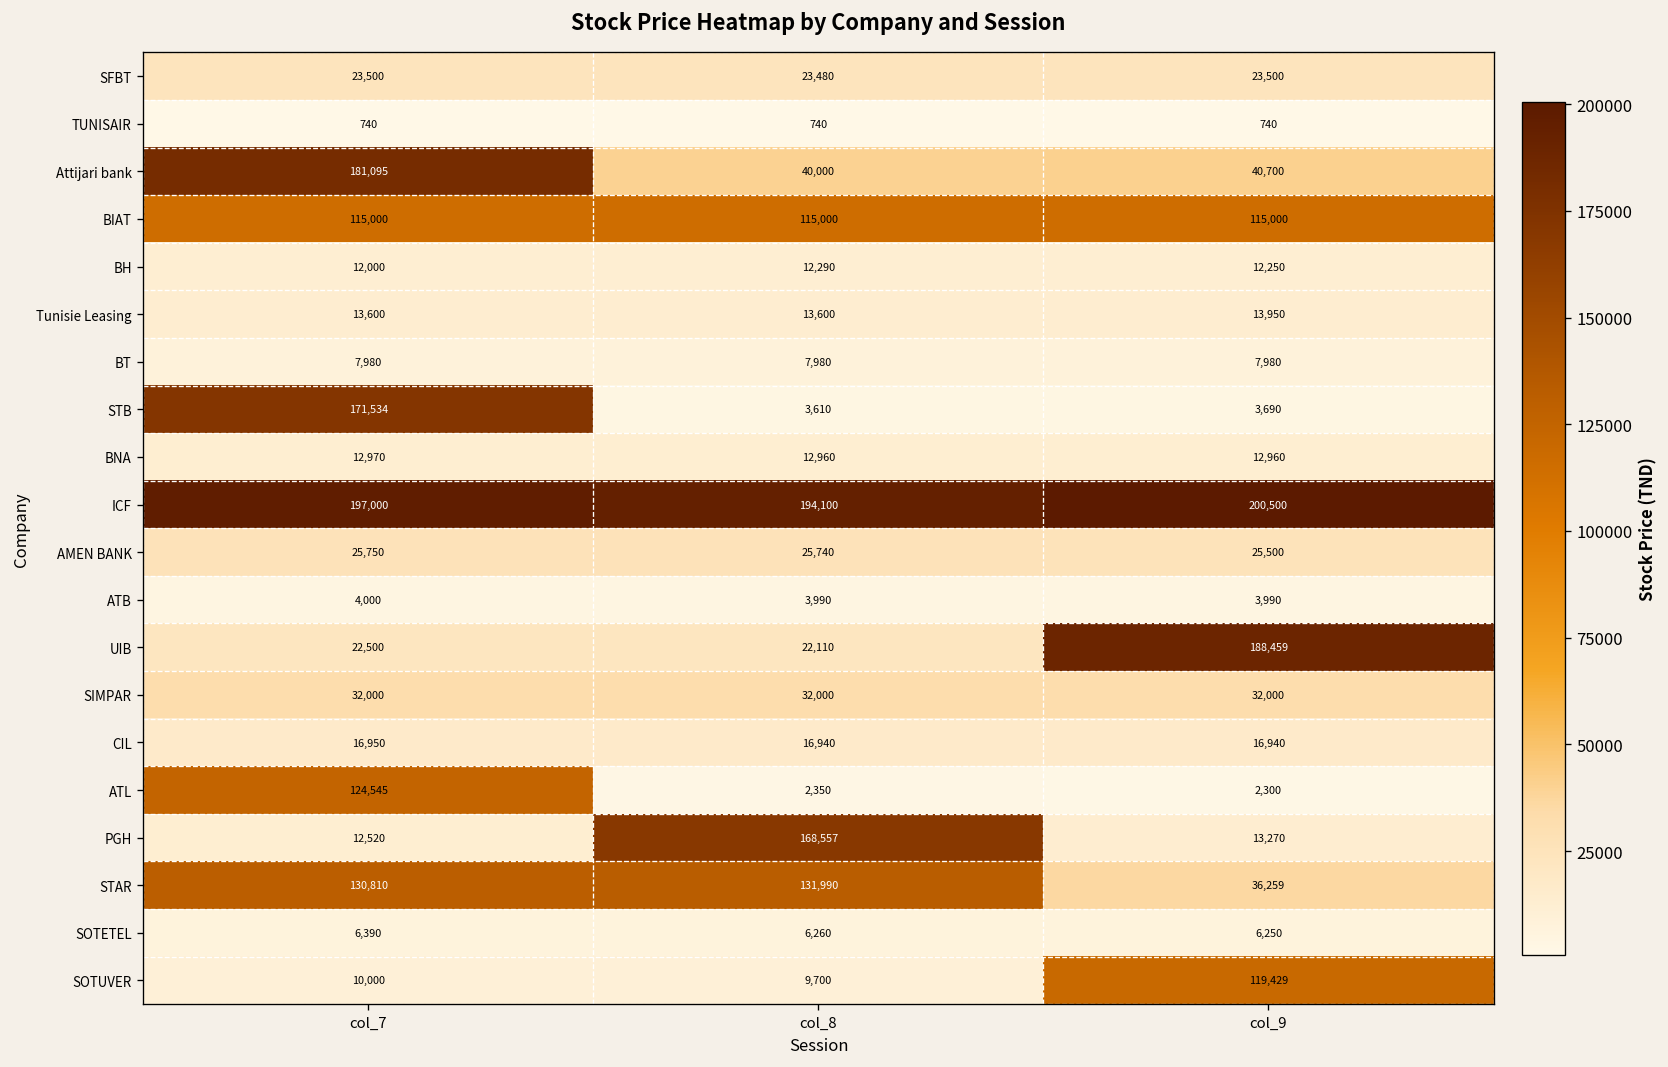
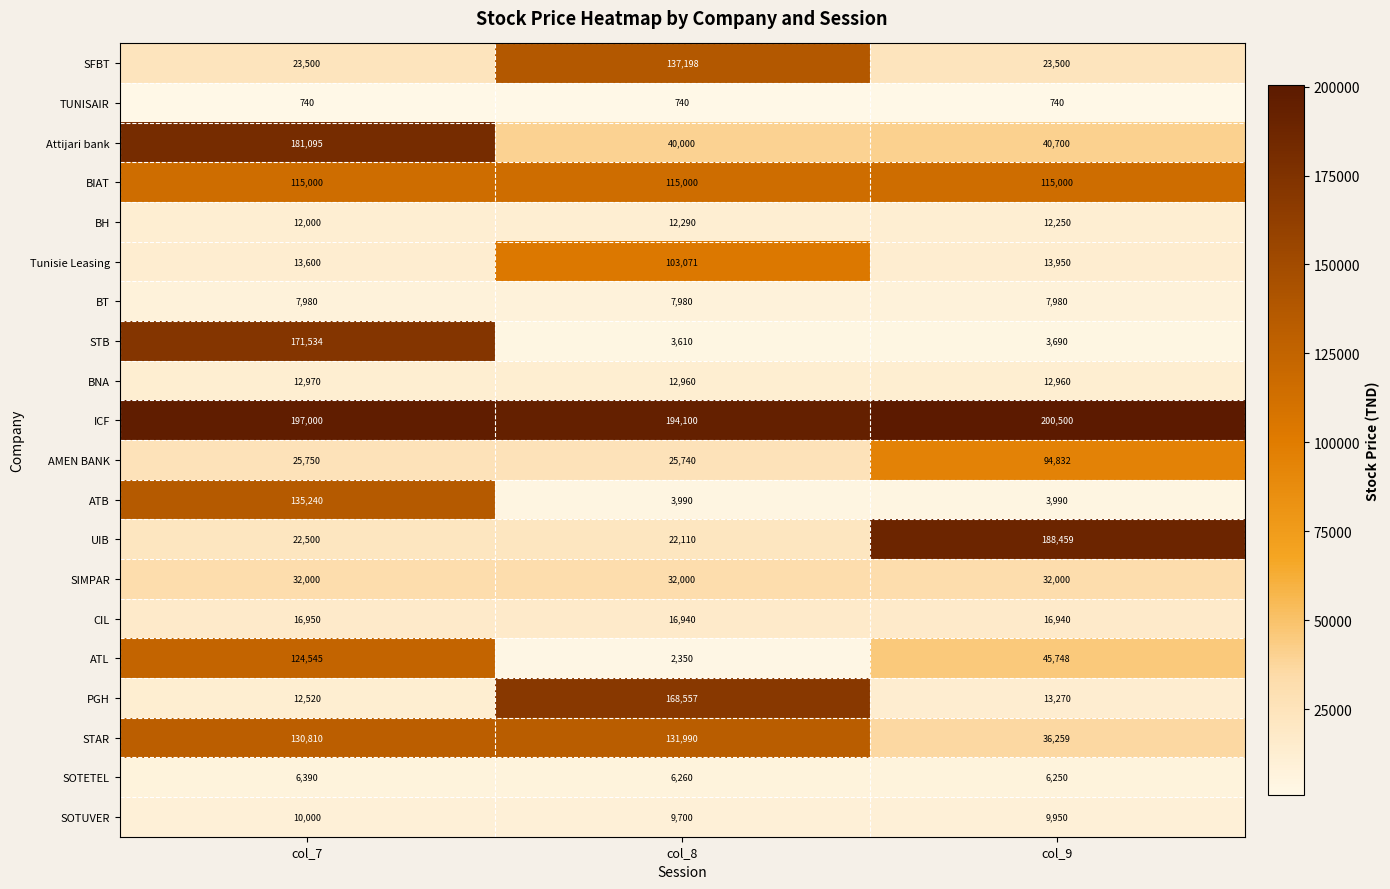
  {
    "SFBT": {
      "col_7": "23,500",
-     "col_8": "23,480",
+     "col_8": "137,198",
      "col_9": "23,500"
    },
    "TUNISAIR": {
      "col_7": "740",
      "col_8": "740",
      "col_9": "740"
    },
    "Attijari bank": {
      "col_7": "181,095",
      "col_8": "40,000",
      "col_9": "40,700"
    },
    "BIAT": {
      "col_7": "115,000",
      "col_8": "115,000",
      "col_9": "115,000"
    },
    "BH": {
      "col_7": "12,000",
      "col_8": "12,290",
      "col_9": "12,250"
    },
    "Tunisie Leasing": {
      "col_7": "13,600",
-     "col_8": "13,600",
+     "col_8": "103,071",
      "col_9": "13,950"
    },
    "BT": {
      "col_7": "7,980",
      "col_8": "7,980",
      "col_9": "7,980"
    },
    "STB": {
      "col_7": "171,534",
      "col_8": "3,610",
      "col_9": "3,690"
    },
    "BNA": {
      "col_7": "12,970",
      "col_8": "12,960",
      "col_9": "12,960"
    },
    "ICF": {
      "col_7": "197,000",
      "col_8": "194,100",
      "col_9": "200,500"
    },
    "AMEN BANK": {
      "col_7": "25,750",
      "col_8": "25,740",
-     "col_9": "25,500"
+     "col_9": "94,832"
    },
    "ATB": {
-     "col_7": "4,000",
+     "col_7": "135,240",
      "col_8": "3,990",
      "col_9": "3,990"
    },
    "UIB": {
      "col_7": "22,500",
      "col_8": "22,110",
      "col_9": "188,459"
    },
    "SIMPAR": {
      "col_7": "32,000",
      "col_8": "32,000",
      "col_9": "32,000"
    },
    "CIL": {
      "col_7": "16,950",
      "col_8": "16,940",
      "col_9": "16,940"
    },
    "ATL": {
      "col_7": "124,545",
      "col_8": "2,350",
-     "col_9": "2,300"
+     "col_9": "45,748"
    },
    "PGH": {
      "col_7": "12,520",
      "col_8": "168,557",
      "col_9": "13,270"
    },
    "STAR": {
      "col_7": "130,810",
      "col_8": "131,990",
      "col_9": "36,259"
    },
    "SOTETEL": {
      "col_7": "6,390",
      "col_8": "6,260",
      "col_9": "6,250"
    },
    "SOTUVER": {
      "col_7": "10,000",
      "col_8": "9,700",
-     "col_9": "119,429"
+     "col_9": "9,950"
    }
  }
